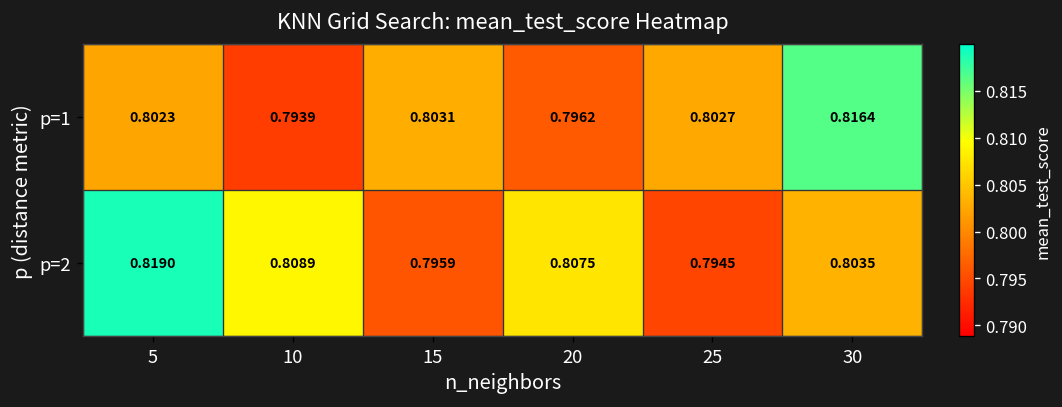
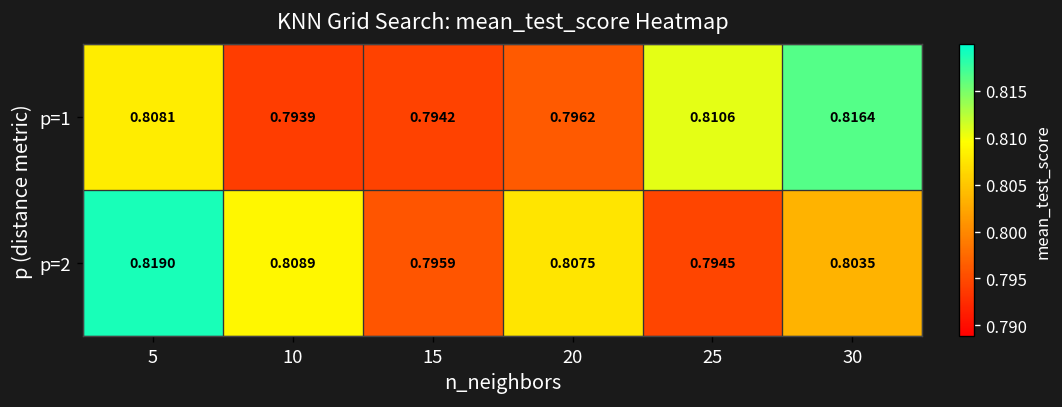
  {
    "p=1": {
-     "5": 0.8023,
+     "5": 0.8081,
      "10": 0.7939,
-     "15": 0.8031,
+     "15": 0.7942,
      "20": 0.7962,
-     "25": 0.8027,
+     "25": 0.8106,
      "30": 0.8164
    },
    "p=2": {
      "5": 0.8190,
      "10": 0.8089,
      "15": 0.7959,
      "20": 0.8075,
      "25": 0.7945,
      "30": 0.8035
    }
  }
